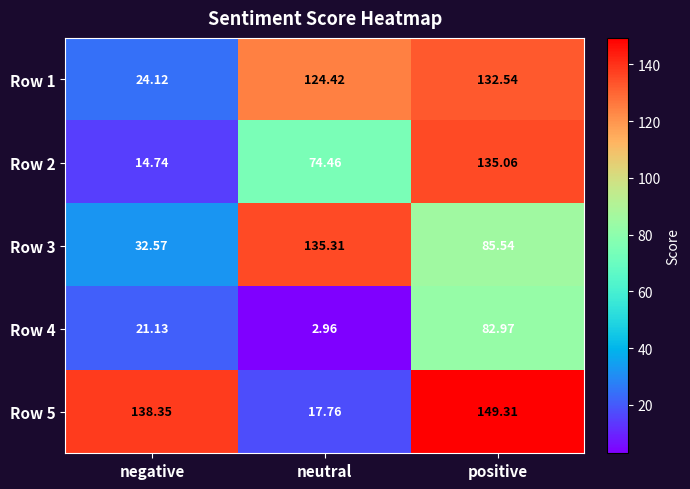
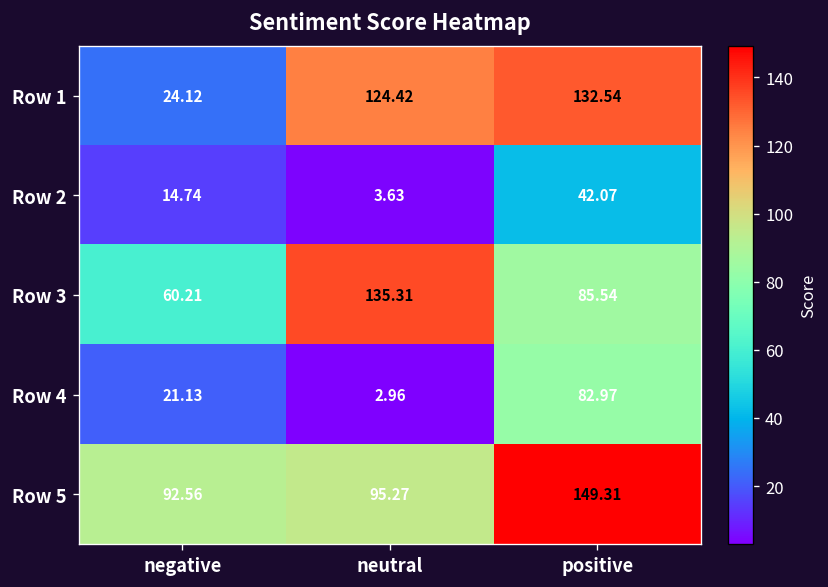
  {
    "Row 1": {
      "negative": 24.12,
      "neutral": 124.42,
      "positive": 132.54
    },
    "Row 2": {
      "negative": 14.74,
-     "neutral": 74.46,
-     "positive": 135.06
+     "neutral": 3.63,
+     "positive": 42.07
    },
    "Row 3": {
-     "negative": 32.57,
+     "negative": 60.21,
      "neutral": 135.31,
      "positive": 85.54
    },
    "Row 4": {
      "negative": 21.13,
      "neutral": 2.96,
      "positive": 82.97
    },
    "Row 5": {
-     "negative": 138.35,
-     "neutral": 17.76,
+     "negative": 92.56,
+     "neutral": 95.27,
      "positive": 149.31
    }
  }
